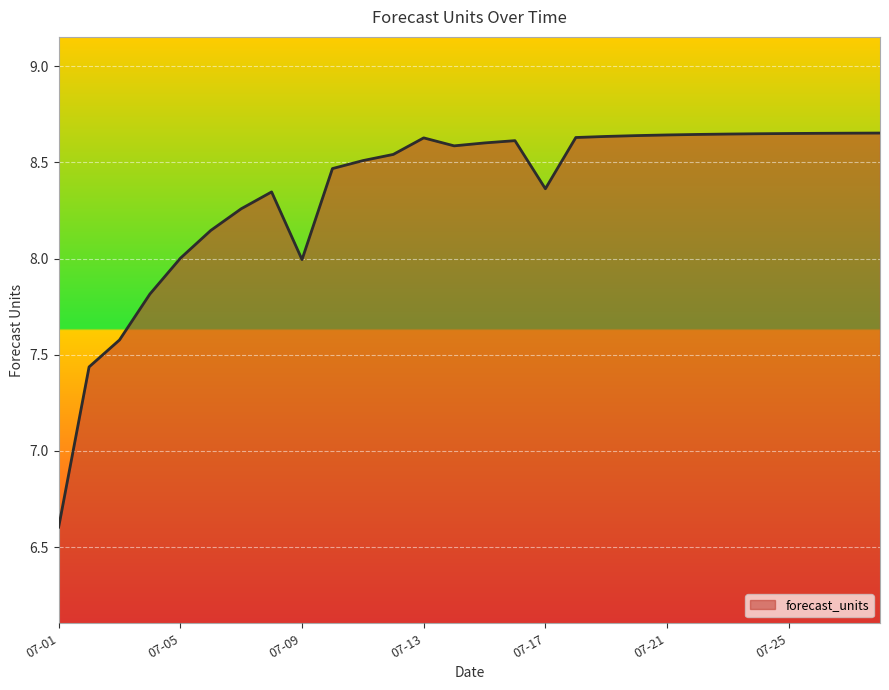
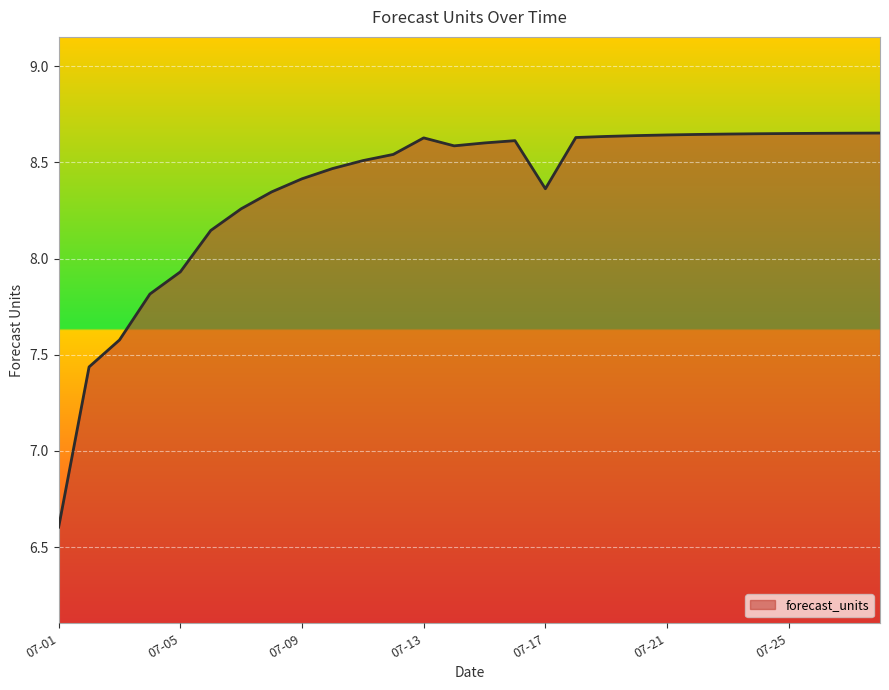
  {
    "07-01": 6.60,
-   "07-05": 8.00,
-   "07-09": 7.99,
+   "07-05": 7.93,
+   "07-09": 8.42,
    "07-13": 8.63,
    "07-17": 8.36,
    "07-21": 8.64,
    "07-25": 8.65
  }
